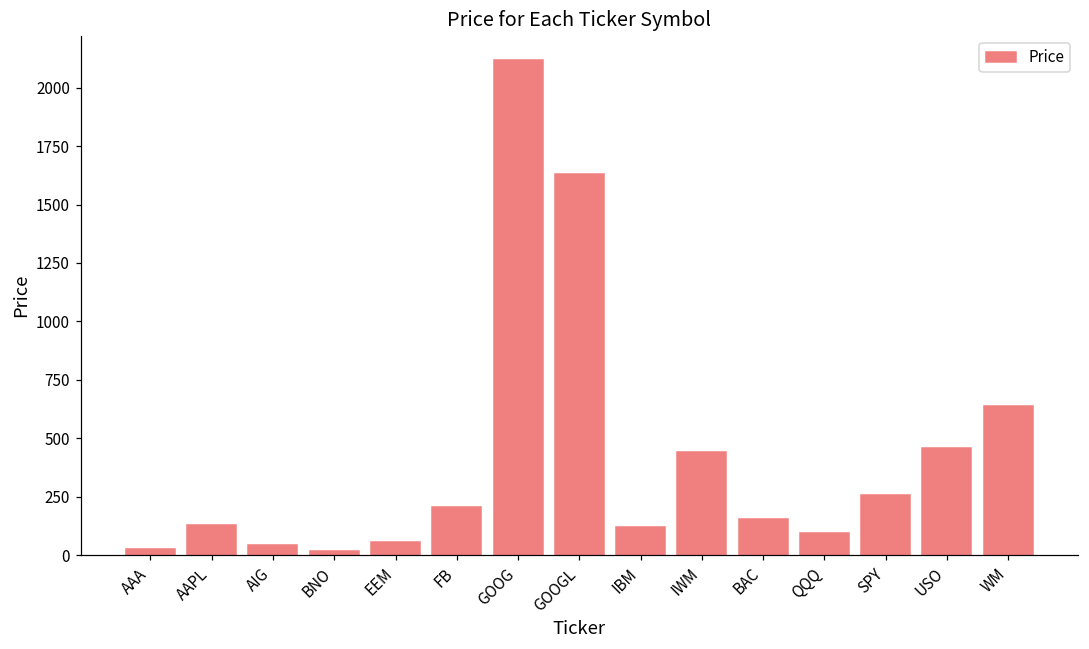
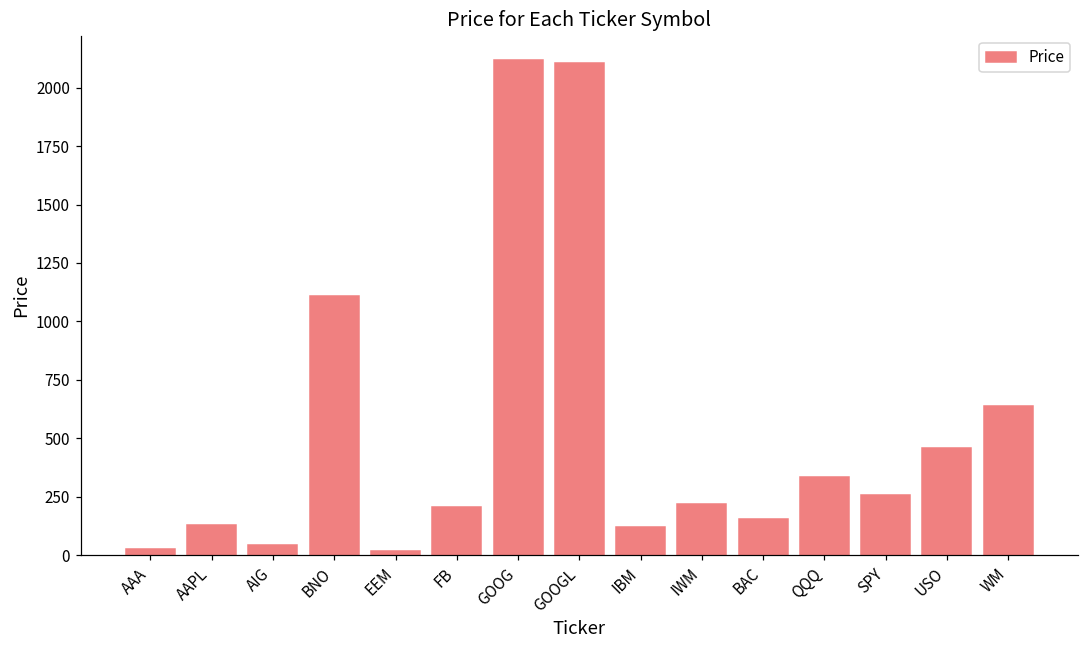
  {
    "AAA": 30,
    "AAPL": 130,
    "AIG": 40,
-   "BNO": 20,
-   "EEM": 60,
+   "BNO": 1110,
+   "EEM": 20,
    "FB": 210,
    "GOOG": 2120,
-   "GOOGL": 1630,
+   "GOOGL": 2110,
    "IBM": 120,
-   "IWM": 440,
+   "IWM": 220,
    "BAC": 160,
-   "QQQ": 90,
+   "QQQ": 330,
    "SPY": 260,
    "USO": 460,
    "WM": 640
  }
